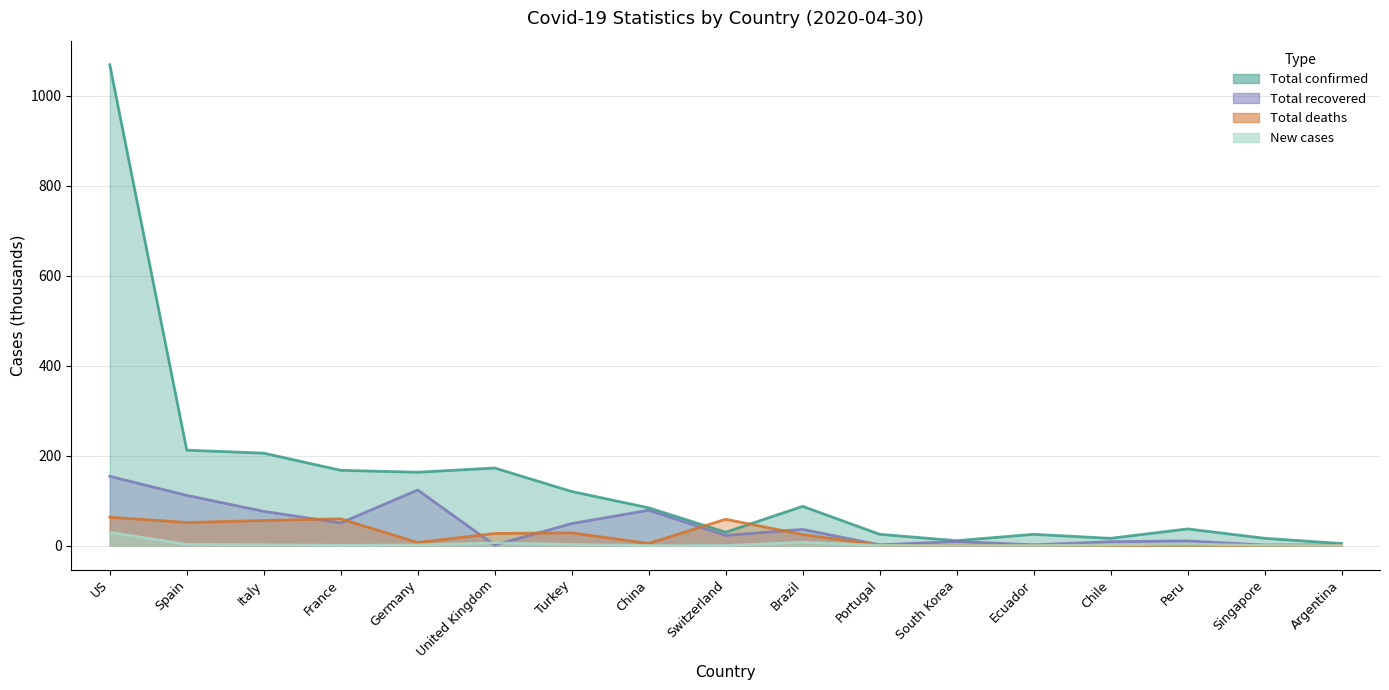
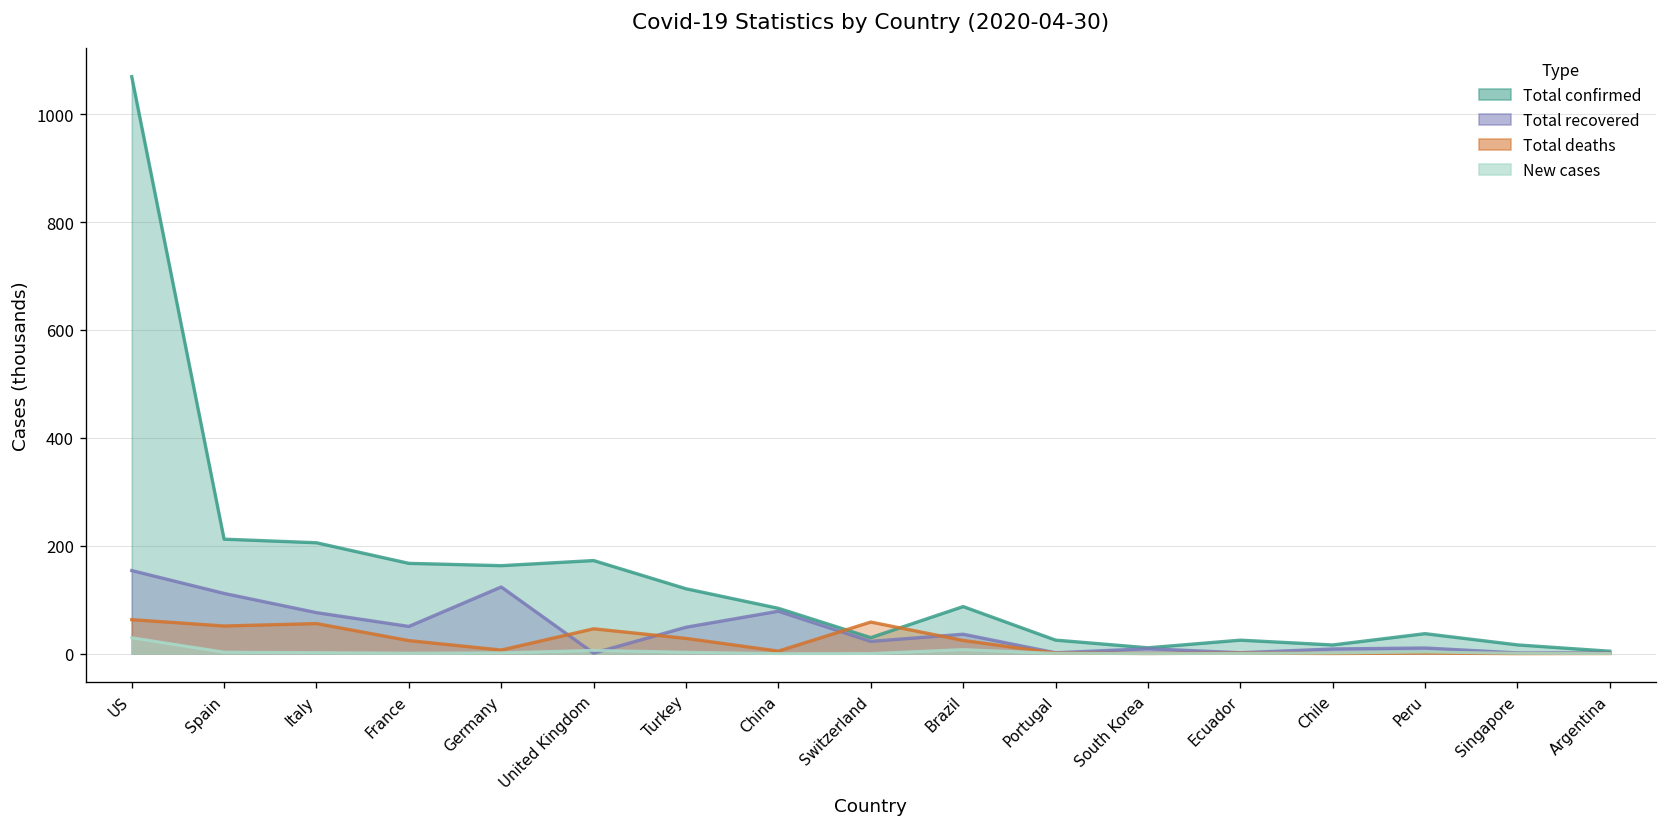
  {
    "Total deaths": {
      "US": 60,
      "Spain": 50,
      "Italy": 60,
-     "France": 60,
-     "United Kingdom": 30,
+     "France": 20,
+     "United Kingdom": 50,
      "Turkey": 30,
      "Switzerland": 60,
      "Brazil": 20
    }
  }
